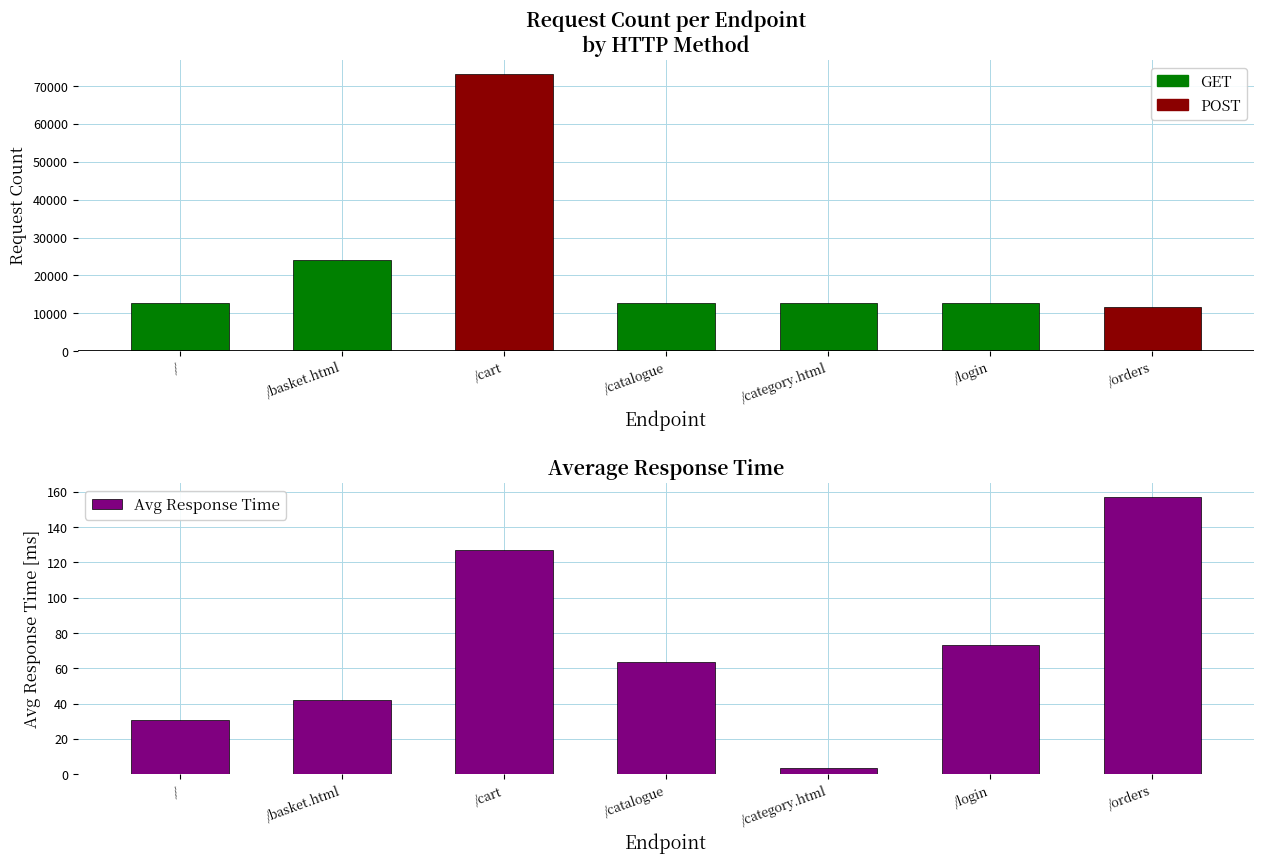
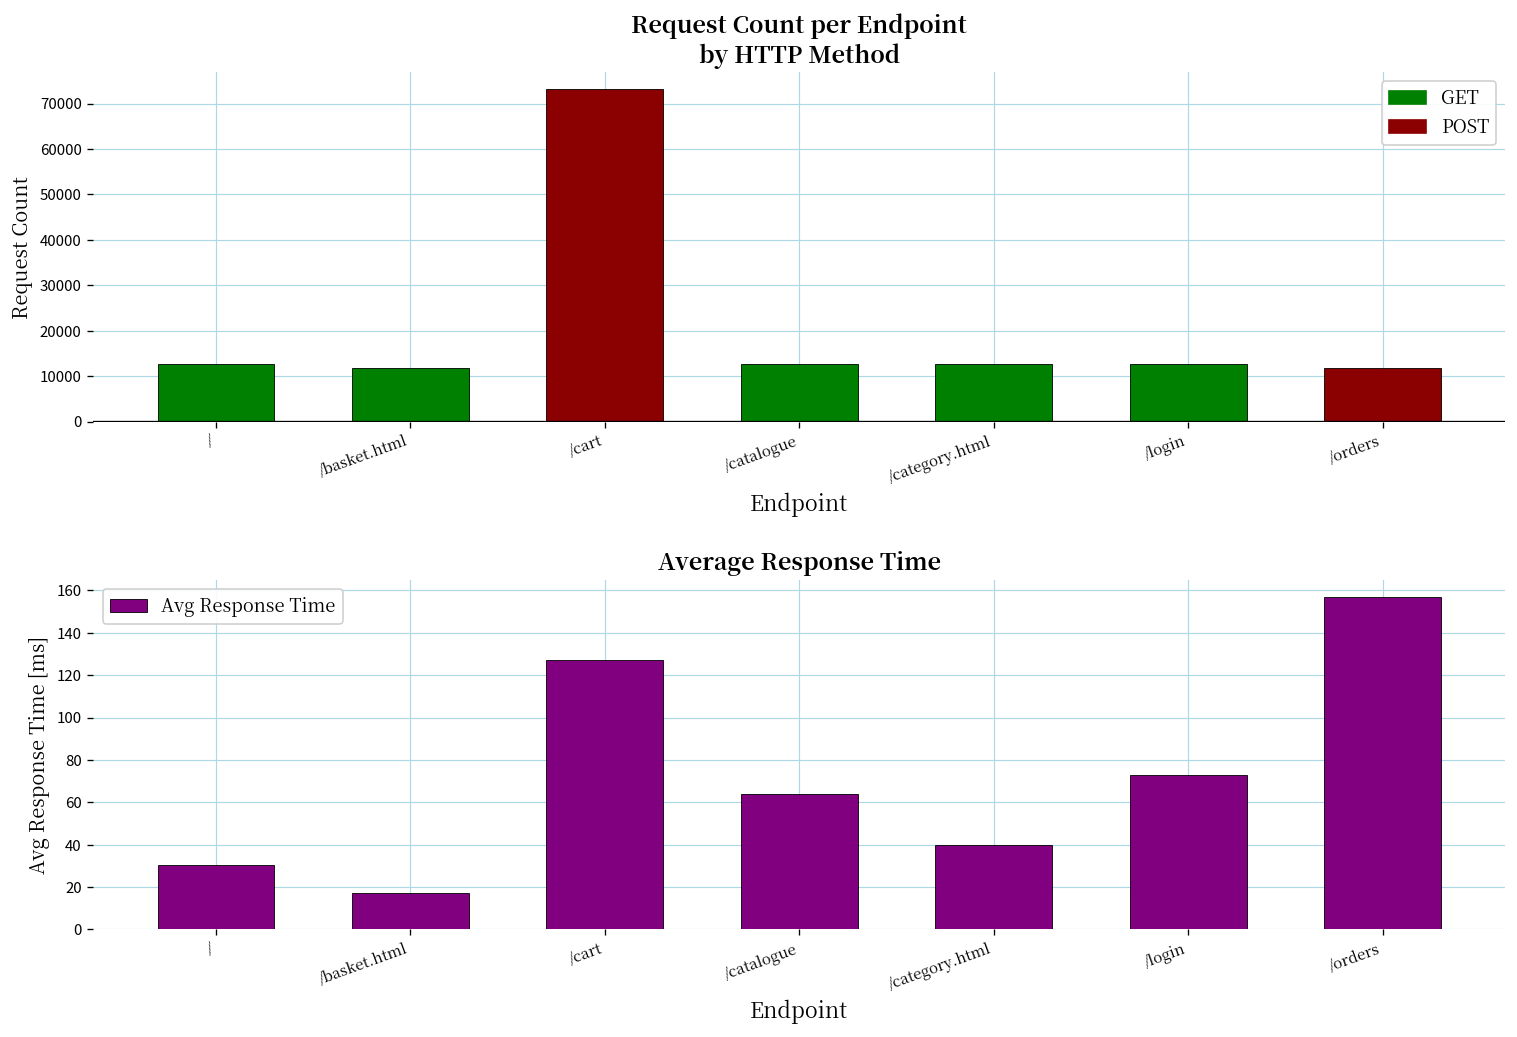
  {
    "Request Count per Endpoint by HTTP Method": {
      "/": 13000,
-     "/basket.html": 24000,
+     "/basket.html": 12000,
      "/cart": 73000,
      "/catalogue": 13000,
      "/category.html": 13000,
      "/login": 13000,
      "/orders": 12000
    },
    "Average Response Time": {
      "/": 31,
-     "/basket.html": 42,
+     "/basket.html": 17,
      "/cart": 127,
      "/catalogue": 64,
-     "/category.html": 4,
+     "/category.html": 40,
      "/login": 73,
      "/orders": 157
    }
  }
